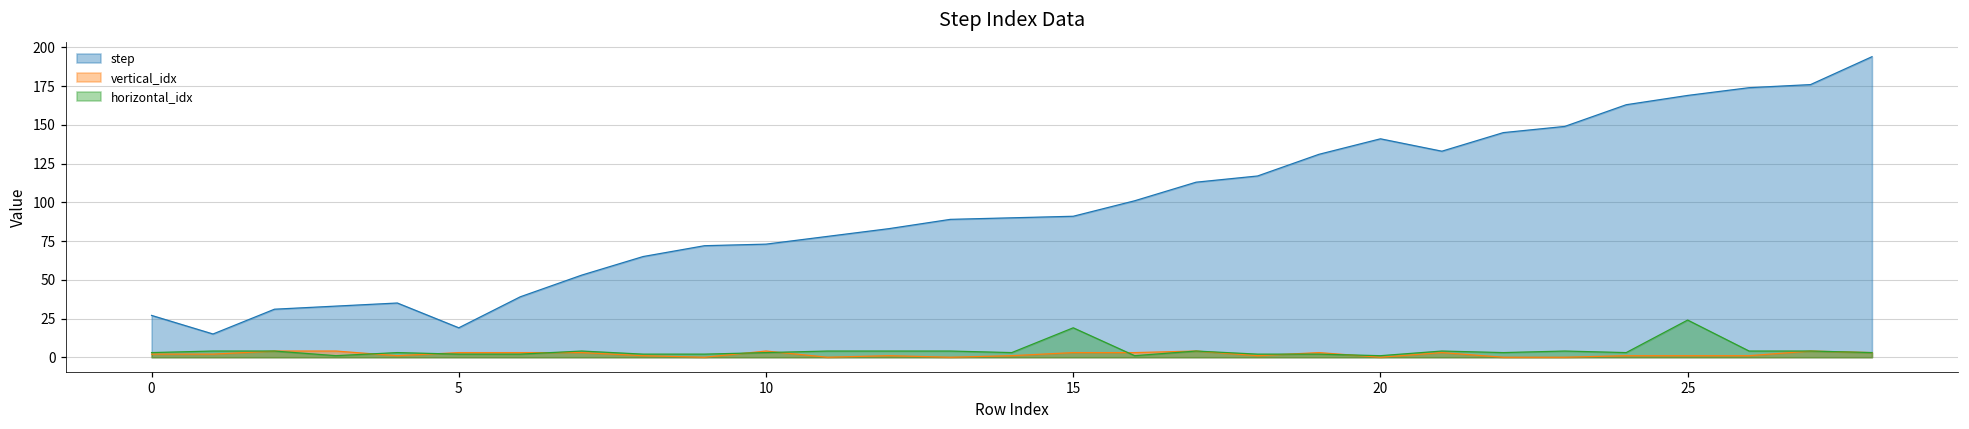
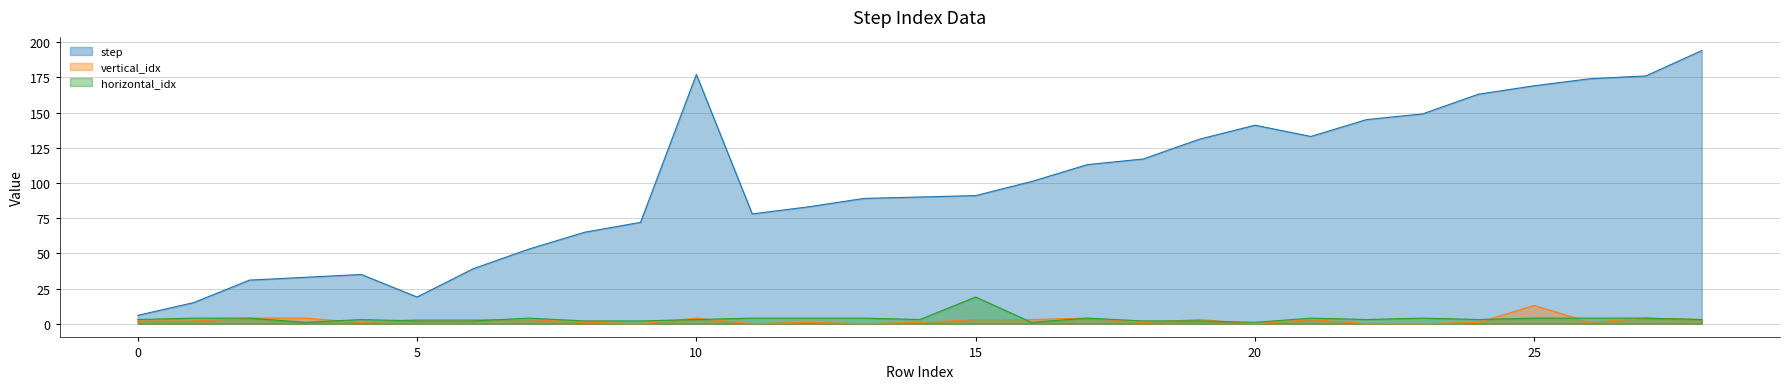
  {
    "step": {
-     "0": 27,
+     "0": 6,
      "5": 19,
-     "10": 73,
+     "10": 177,
      "15": 91,
      "20": 141,
      "25": 169
    },
    "vertical_idx": {
      "15": 3,
-     "25": 1
+     "25": 13
    },
    "horizontal_idx": {
      "15": 19,
-     "25": 24
+     "25": 4
    }
  }
